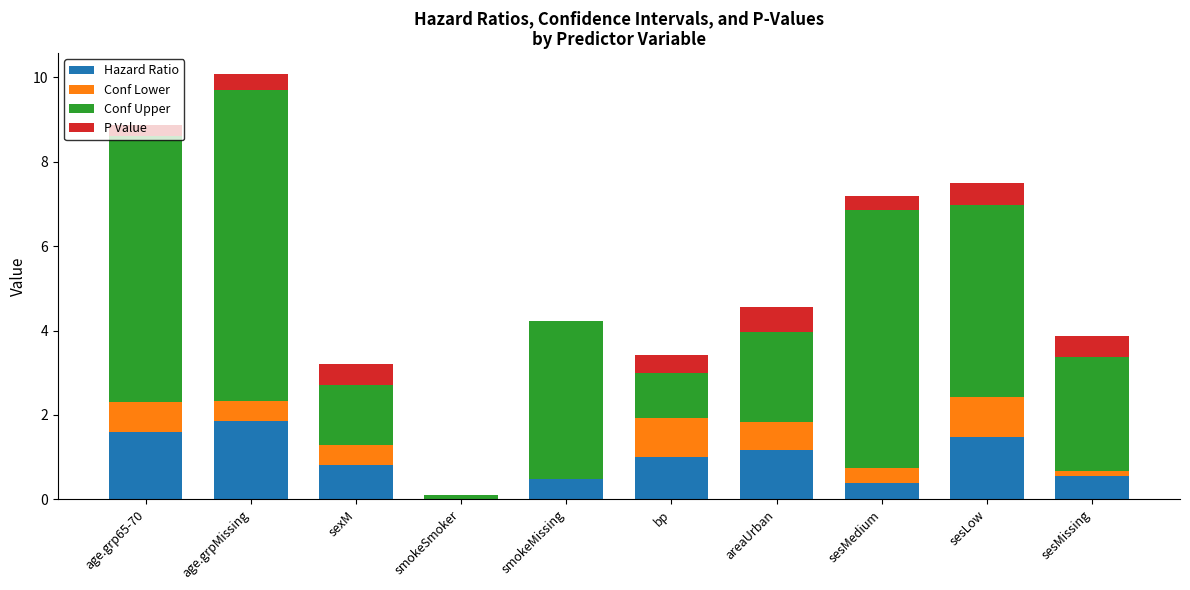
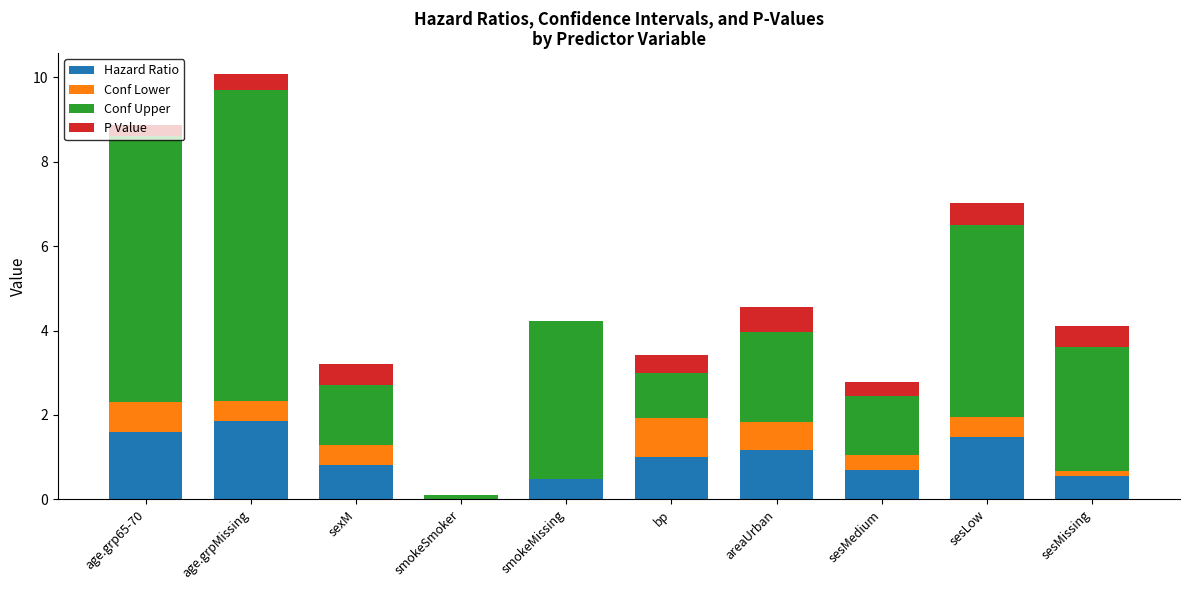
  {
    "Hazard Ratio": {
      "age.grp65-70": 1.6,
      "age.grpMissing": 1.9,
      "sexM": 0.8,
      "smokeMissing": 0.5,
      "bp": 1.0,
      "areaUrban": 1.2,
-     "sesMedium": 0.4,
+     "sesMedium": 0.7,
      "sesLow": 1.5,
      "sesMissing": 0.6
    },
    "Conf Lower": {
      "age.grp65-70": 0.7,
      "age.grpMissing": 0.5,
      "sexM": 0.5,
      "bp": 0.9,
      "areaUrban": 0.6,
      "sesMedium": 0.4,
-     "sesLow": 0.9,
+     "sesLow": 0.5,
      "sesMissing": 0.1
    },
    "Conf Upper": {
      "age.grpMissing": 7.4,
      "sexM": 1.4,
      "smokeSmoker": 0.1,
      "smokeMissing": 3.7,
      "bp": 1.1,
      "areaUrban": 2.2,
-     "sesMedium": 6.1,
+     "sesMedium": 1.4,
      "sesLow": 4.6,
-     "sesMissing": 2.7
+     "sesMissing": 3.0
    },
    "P Value": {
      "age.grpMissing": 0.4,
      "sexM": 0.5,
      "smokeSmoker": 0.0,
      "bp": 0.4,
      "areaUrban": 0.6,
      "sesMedium": 0.3,
      "sesLow": 0.5,
      "sesMissing": 0.5
    }
  }
